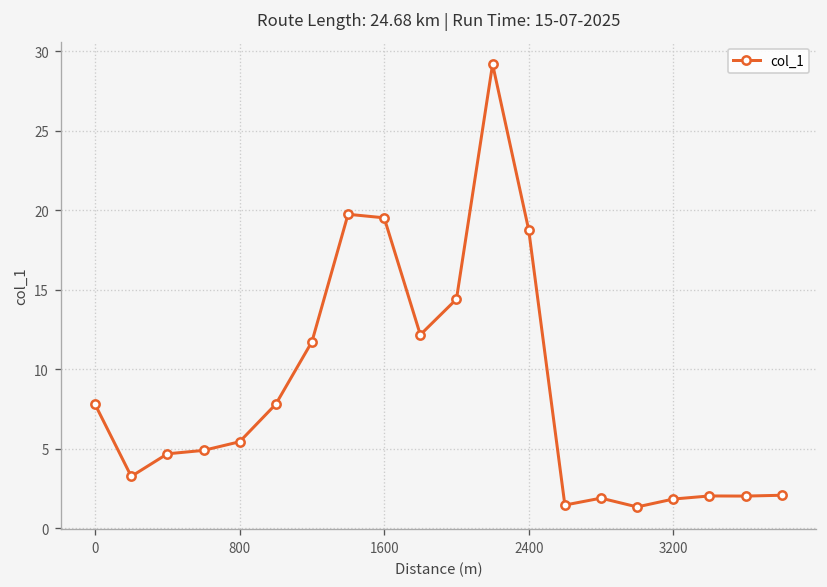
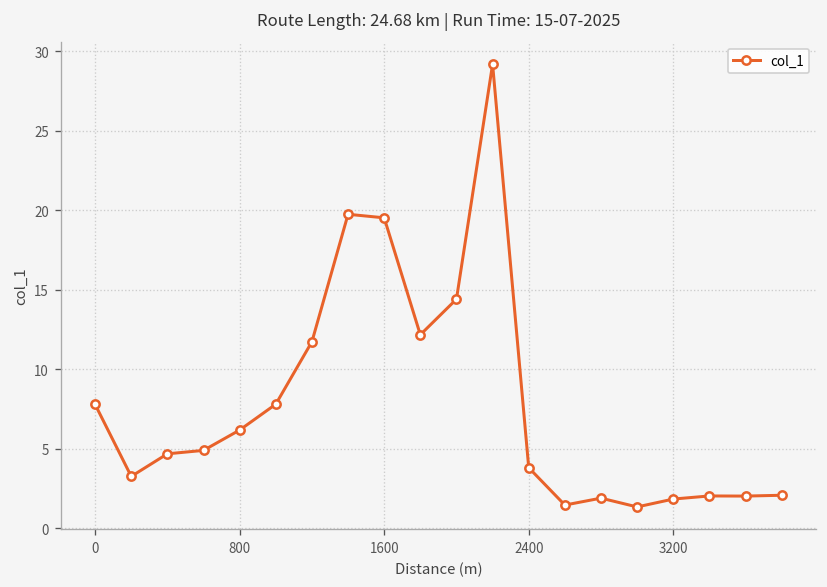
  {
    "0": 7.8,
-   "800": 5.4,
+   "800": 6.2,
    "1600": 19.5,
-   "2400": 18.8,
+   "2400": 3.8,
    "3200": 1.8
  }
